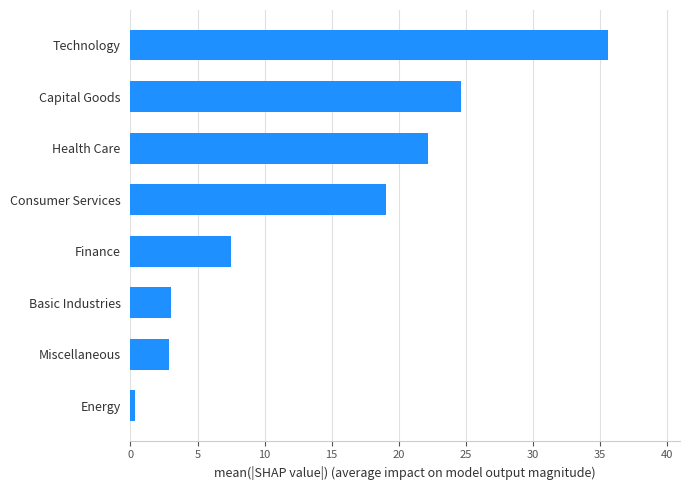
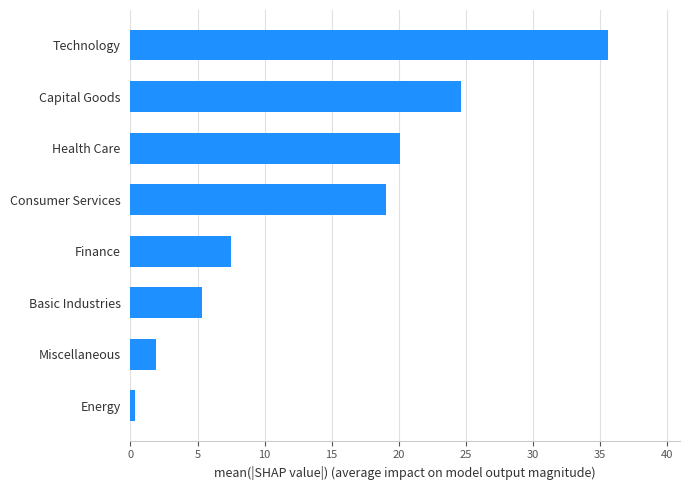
  {
    "Technology": 35.6,
    "Capital Goods": 24.6,
-   "Health Care": 22.2,
+   "Health Care": 20.1,
    "Consumer Services": 19.1,
    "Finance": 7.5,
-   "Basic Industries": 3.0,
-   "Miscellaneous": 2.9,
+   "Basic Industries": 5.3,
+   "Miscellaneous": 1.9,
    "Energy": 0.3
  }
